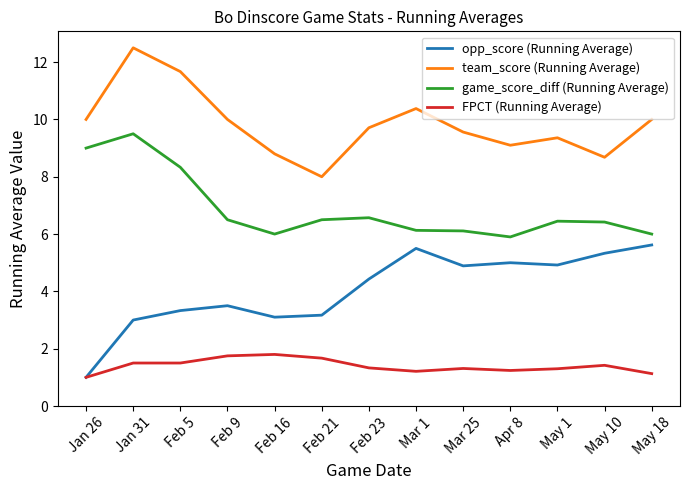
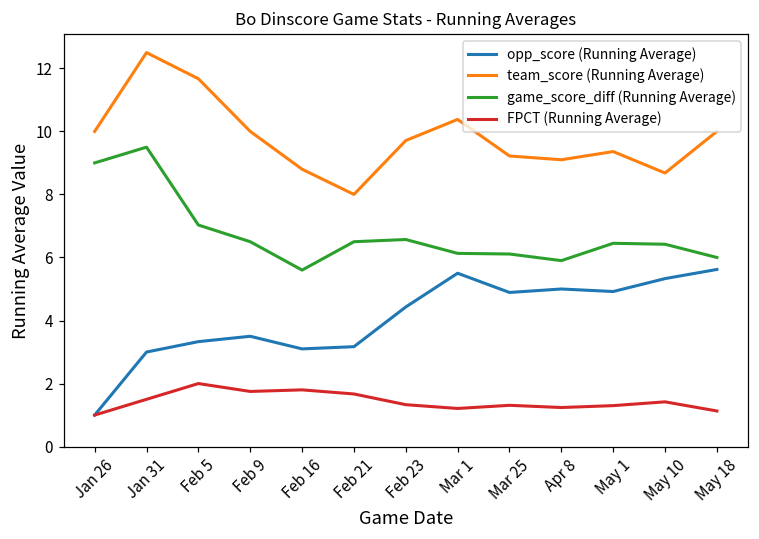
  {
    "opp_score (Running Average)": {
      "Jan 31": 3.0,
      "Feb 5": 3.3,
      "Feb 9": 3.5,
      "Feb 16": 3.1,
      "Feb 21": 3.2,
      "Feb 23": 4.4,
      "Mar 1": 5.5,
      "Mar 25": 4.9,
      "Apr 8": 5.0,
      "May 1": 4.9,
      "May 10": 5.3,
      "May 18": 5.6
    },
    "team_score (Running Average)": {
      "Jan 26": 10.0,
      "Jan 31": 12.5,
      "Feb 5": 11.7,
      "Feb 9": 10.0,
      "Feb 16": 8.8,
      "Feb 21": 8.0,
      "Feb 23": 9.7,
      "Mar 1": 10.4,
-     "Mar 25": 9.6,
+     "Mar 25": 9.2,
      "Apr 8": 9.1,
      "May 1": 9.4,
      "May 10": 8.7
    },
    "game_score_diff (Running Average)": {
      "Jan 26": 9.0,
      "Jan 31": 9.5,
-     "Feb 5": 8.3,
+     "Feb 5": 7.0,
      "Feb 9": 6.5,
-     "Feb 16": 6.0,
+     "Feb 16": 5.6,
      "Feb 21": 6.5,
      "Feb 23": 6.6,
      "Mar 1": 6.1,
      "Mar 25": 6.1,
      "Apr 8": 5.9,
      "May 1": 6.5,
      "May 10": 6.4,
      "May 18": 6.0
    },
    "FPCT (Running Average)": {
      "Jan 31": 1.5,
-     "Feb 5": 1.5,
+     "Feb 5": 2.0,
      "Feb 9": 1.8,
      "Feb 16": 1.8,
      "Feb 21": 1.7,
      "Feb 23": 1.3,
      "Mar 1": 1.2,
      "Mar 25": 1.3,
      "Apr 8": 1.2,
      "May 1": 1.3,
      "May 10": 1.4,
      "May 18": 1.1
    }
  }
